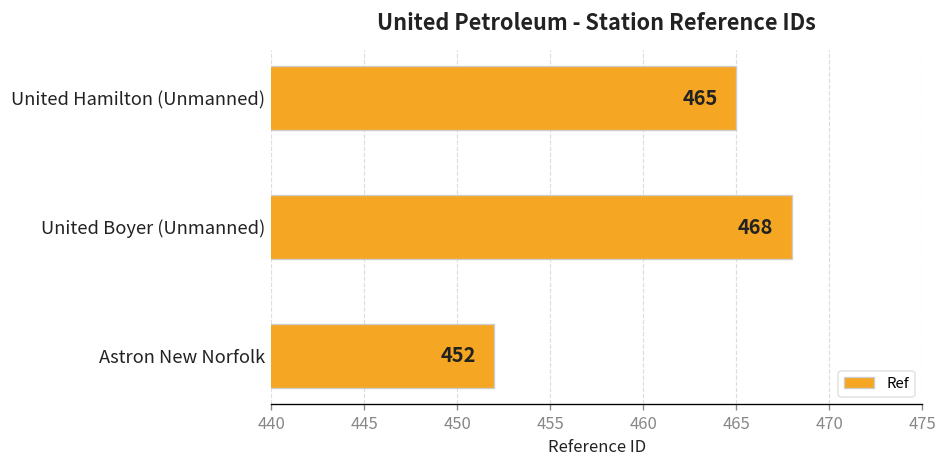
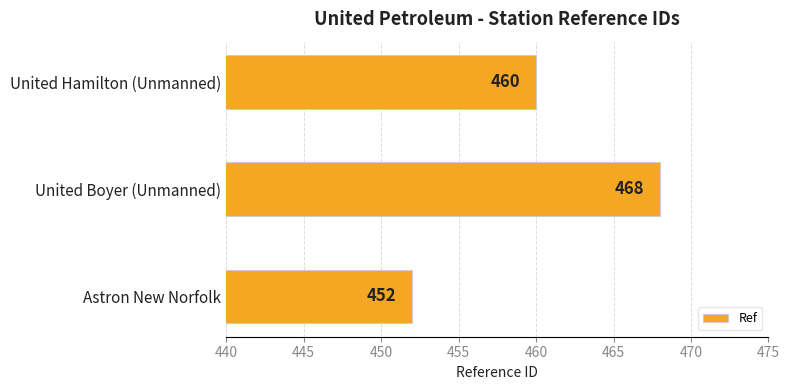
  {
-   "United Hamilton (Unmanned)": 465,
+   "United Hamilton (Unmanned)": 460,
    "United Boyer (Unmanned)": 468,
    "Astron New Norfolk": 452
  }
